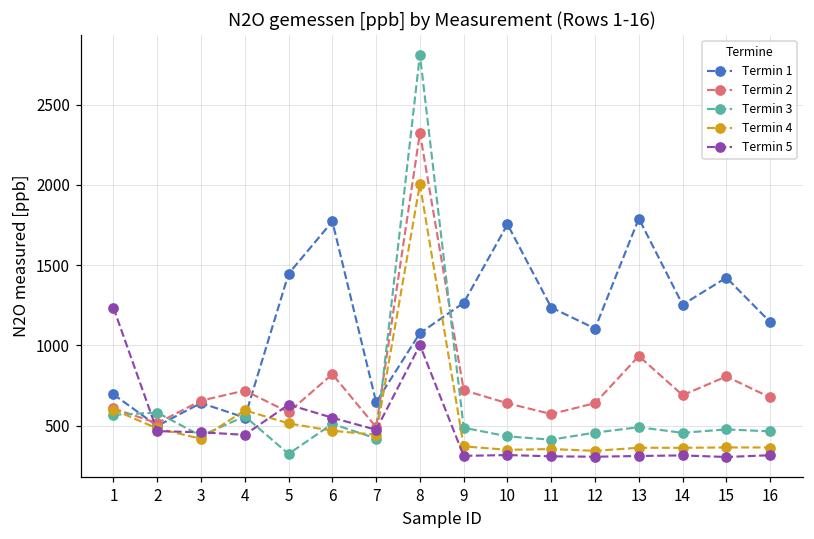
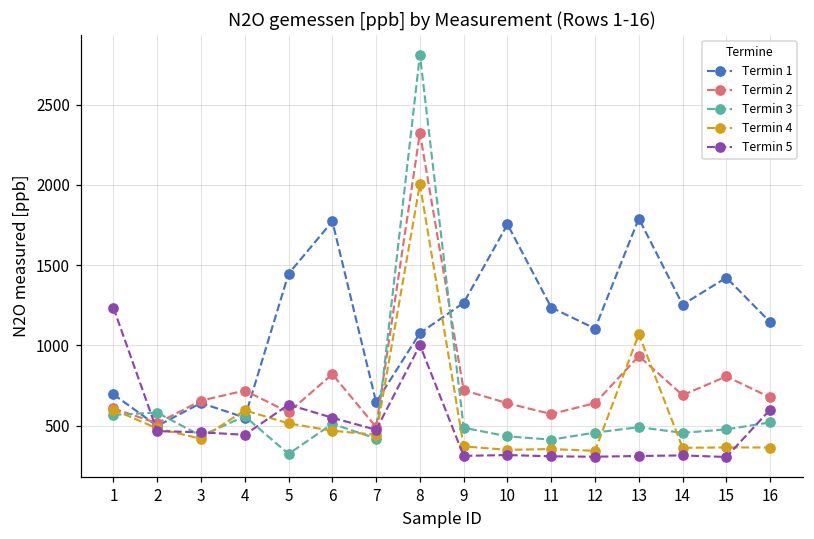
  {
    "Termin 1": {
      "1": 690,
      "5": 1450,
      "6": 1770,
      "7": 650,
      "8": 1080,
      "9": 1270,
      "10": 1750,
      "11": 1240,
      "12": 1100,
      "13": 1790,
      "14": 1250,
      "15": 1420,
      "16": 1150
    },
    "Termin 2": {
      "4": 720,
      "5": 580,
      "6": 820,
      "8": 2320,
      "9": 720,
      "10": 640,
      "11": 570,
      "12": 640,
      "13": 930,
      "14": 690,
      "15": 810,
      "16": 680
    },
    "Termin 3": {
      "1": 570,
      "2": 580,
      "3": 440,
      "5": 320,
      "6": 510,
      "7": 420,
      "8": 2810,
      "9": 490,
      "10": 430,
      "11": 410,
      "12": 460,
      "13": 490,
      "14": 460,
      "15": 480,
-     "16": 460
+     "16": 520
    },
    "Termin 4": {
      "3": 420,
      "4": 600,
      "5": 510,
      "6": 470,
      "7": 440,
      "8": 2000,
      "9": 370,
      "10": 350,
      "11": 350,
      "12": 340,
-     "13": 360,
+     "13": 1070,
      "14": 360,
      "15": 360,
      "16": 360
    },
    "Termin 5": {
      "1": 1230,
      "3": 460,
      "4": 440,
      "5": 630,
      "6": 550,
      "8": 1000,
      "9": 310,
      "10": 320,
      "11": 310,
      "12": 310,
      "13": 310,
      "14": 310,
      "15": 300,
-     "16": 320
+     "16": 600
    }
  }
